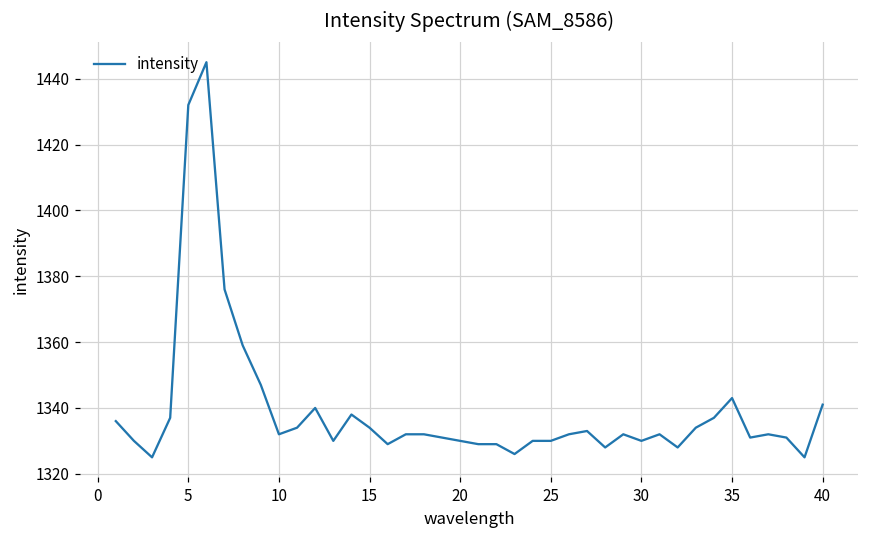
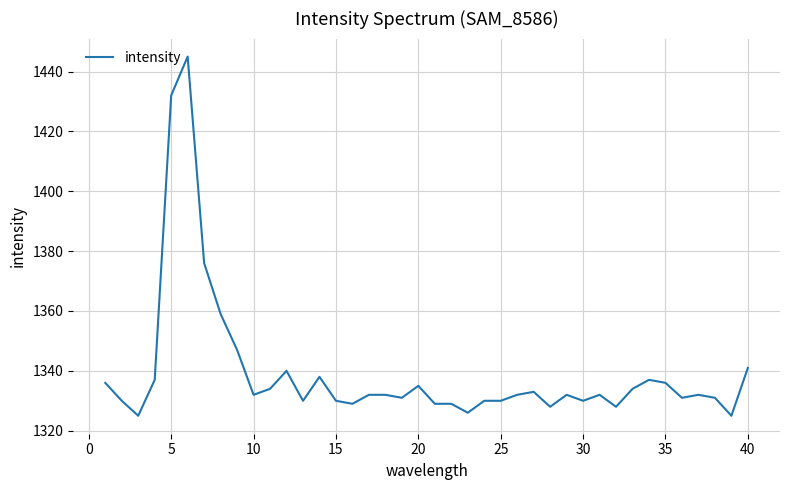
  {
    "5": 1432,
    "10": 1332,
-   "15": 1334,
-   "20": 1330,
+   "15": 1330,
+   "20": 1335,
    "25": 1330,
    "30": 1330,
-   "35": 1343,
+   "35": 1336,
    "40": 1341
  }
